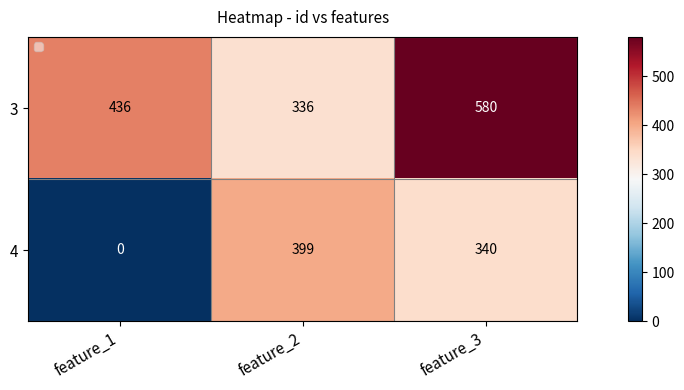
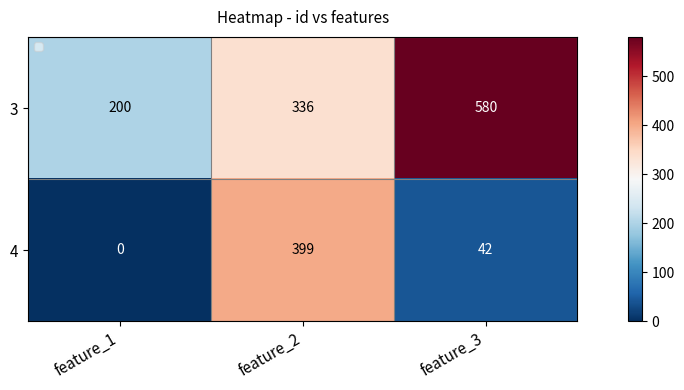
  {
    "3": {
-     "feature_1": 436,
+     "feature_1": 200,
      "feature_2": 336,
      "feature_3": 580
    },
    "4": {
      "feature_1": 0,
      "feature_2": 399,
-     "feature_3": 340
+     "feature_3": 42
    }
  }
